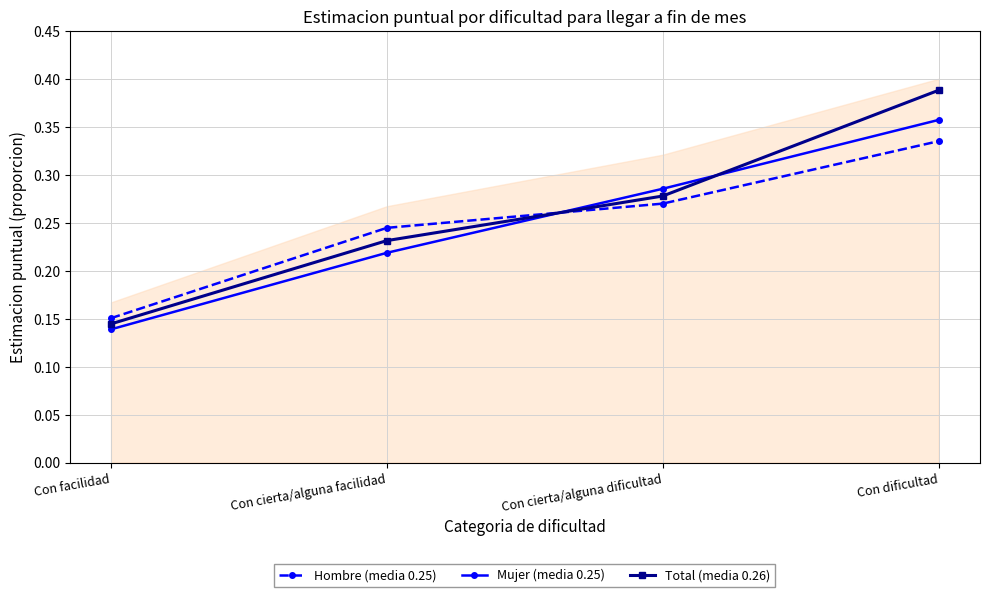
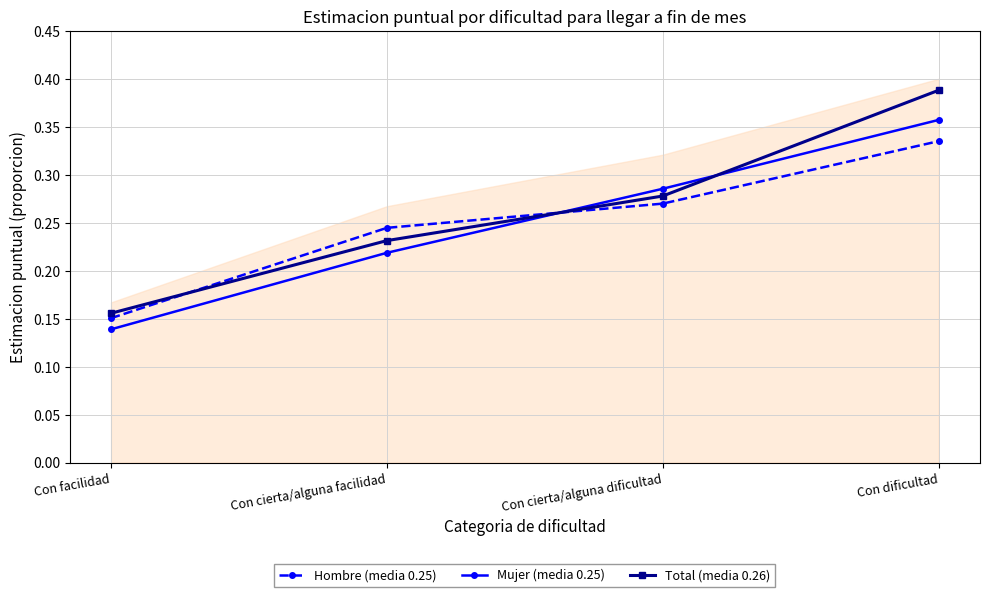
  {
    "Total (media 0.26)": {
-     "Con facilidad": 0.14,
+     "Con facilidad": 0.16,
      "Con cierta/alguna facilidad": 0.23,
      "Con cierta/alguna dificultad": 0.28,
      "Con dificultad": 0.39
    }
  }
